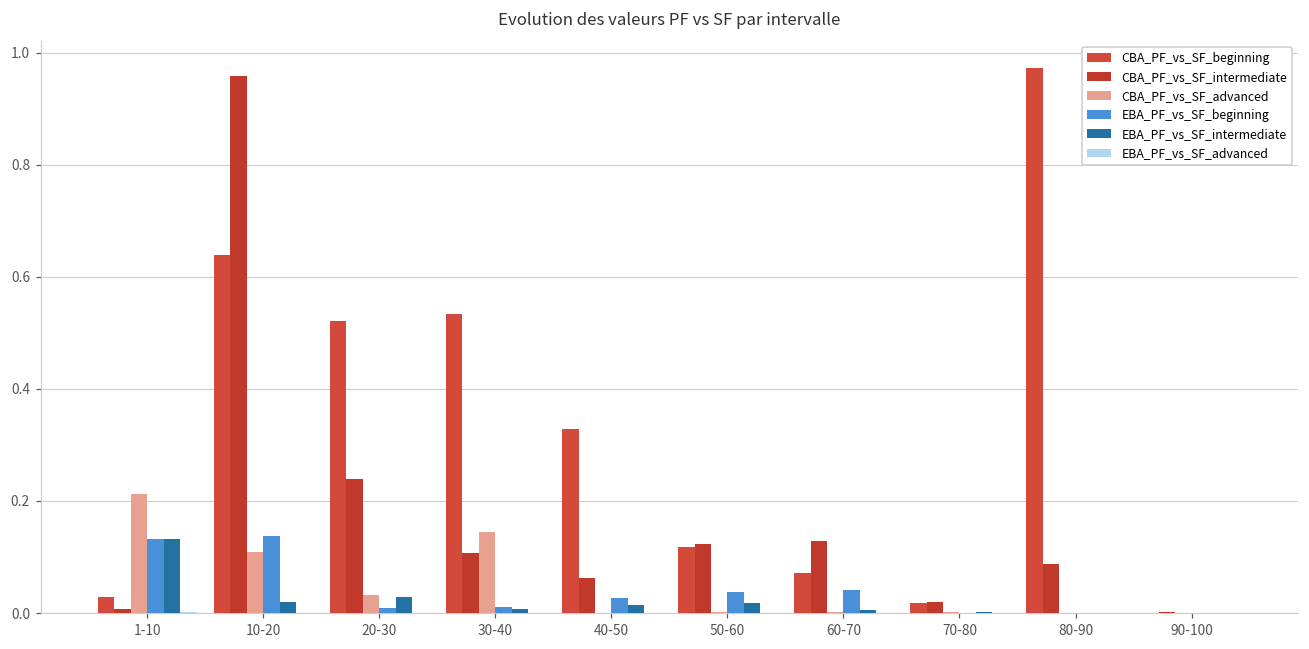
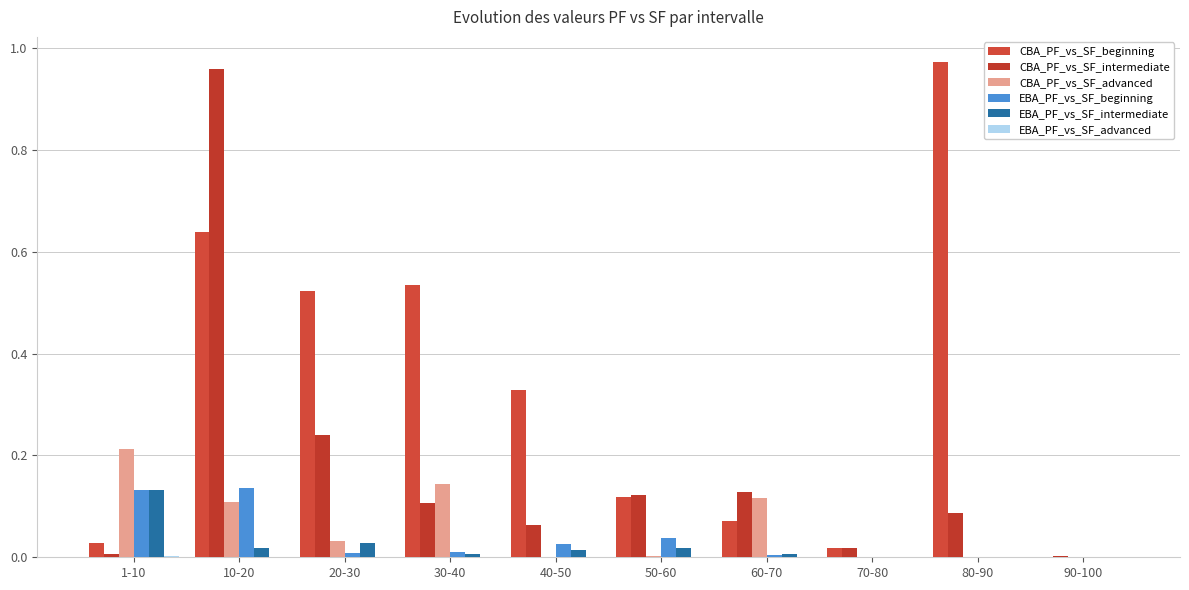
  {
    "CBA_PF_vs_SF_advanced": {
      "1-10": 0.21,
      "10-20": 0.11,
      "20-30": 0.03,
      "30-40": 0.14,
-     "60-70": 0.00
+     "60-70": 0.12
    },
    "EBA_PF_vs_SF_beginning": {
      "1-10": 0.13,
      "10-20": 0.14,
      "20-30": 0.01,
      "30-40": 0.01,
      "40-50": 0.03,
      "50-60": 0.04,
-     "60-70": 0.04
+     "60-70": 0.01
    },
    "EBA_PF_vs_SF_intermediate": {
      "1-10": 0.13,
      "10-20": 0.02,
      "20-30": 0.03,
      "30-40": 0.01,
      "40-50": 0.01,
      "50-60": 0.02,
      "60-70": 0.01
    }
  }
